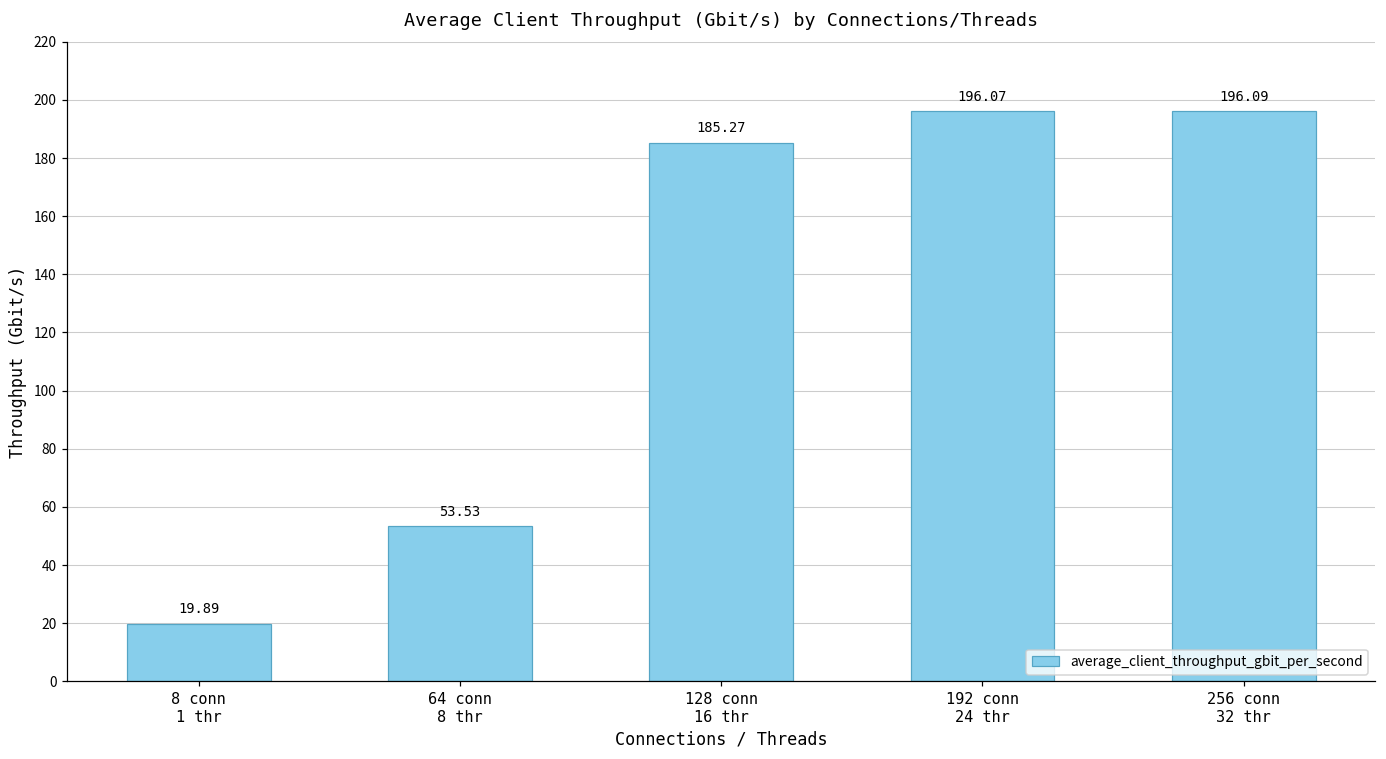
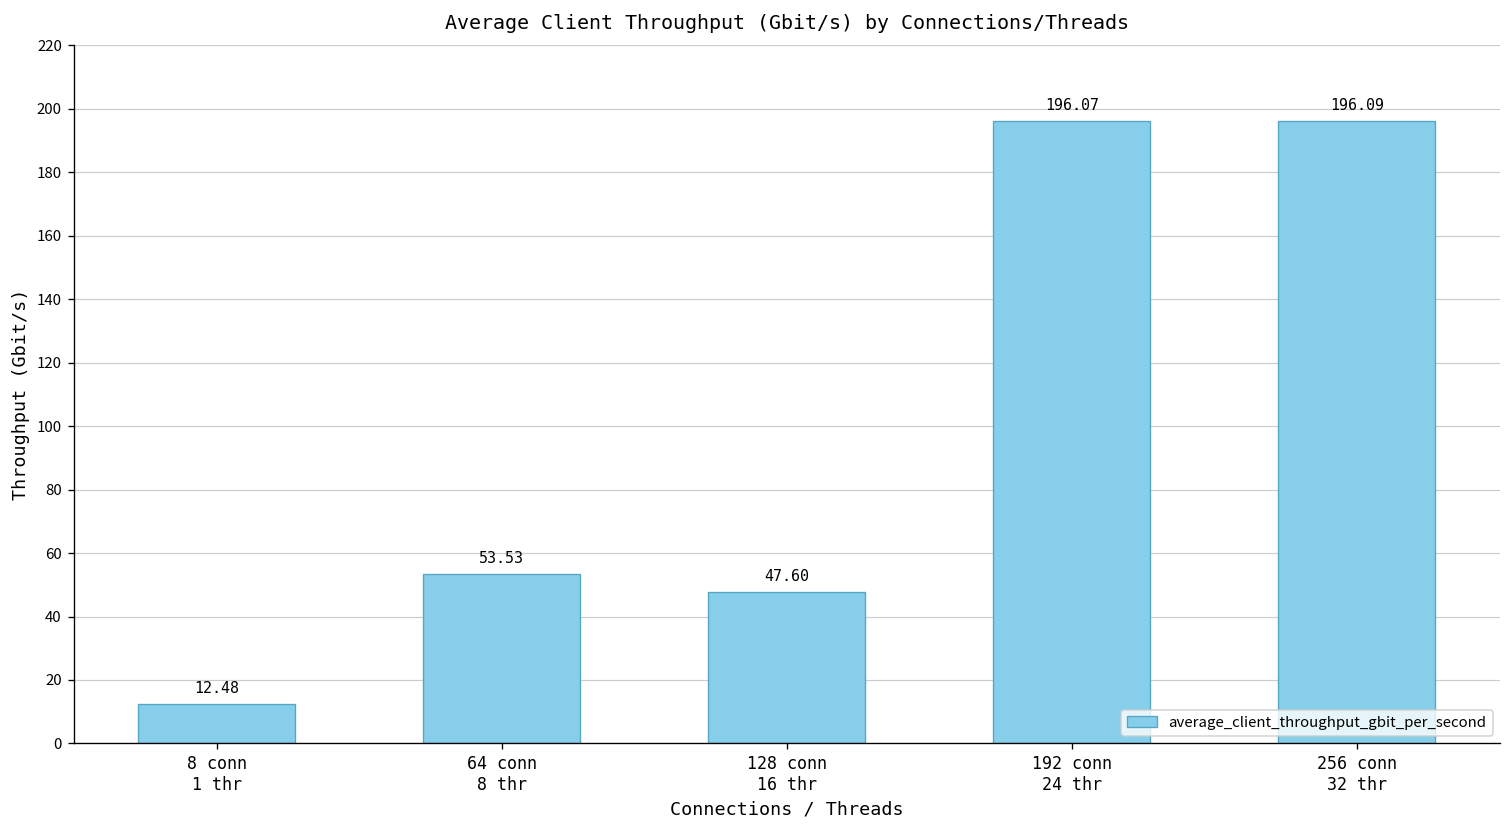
  {
-   "8 conn 1 thr": 19.89,
+   "8 conn 1 thr": 12.48,
    "64 conn 8 thr": 53.53,
-   "128 conn 16 thr": 185.27,
+   "128 conn 16 thr": 47.60,
    "192 conn 24 thr": 196.07,
    "256 conn 32 thr": 196.09
  }
